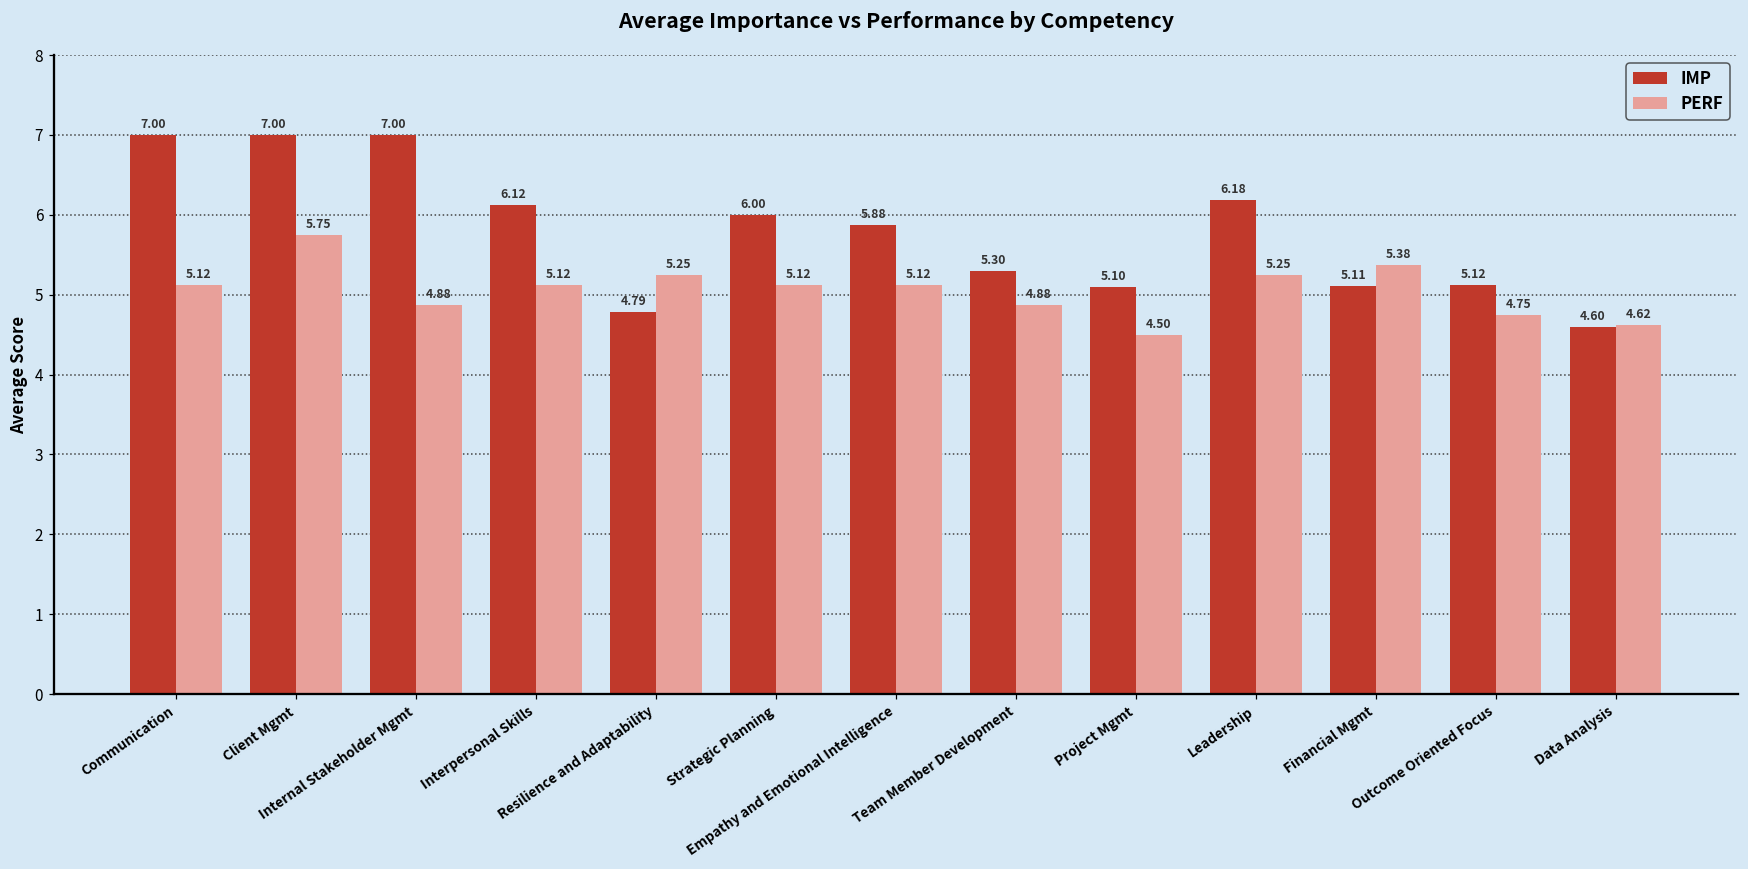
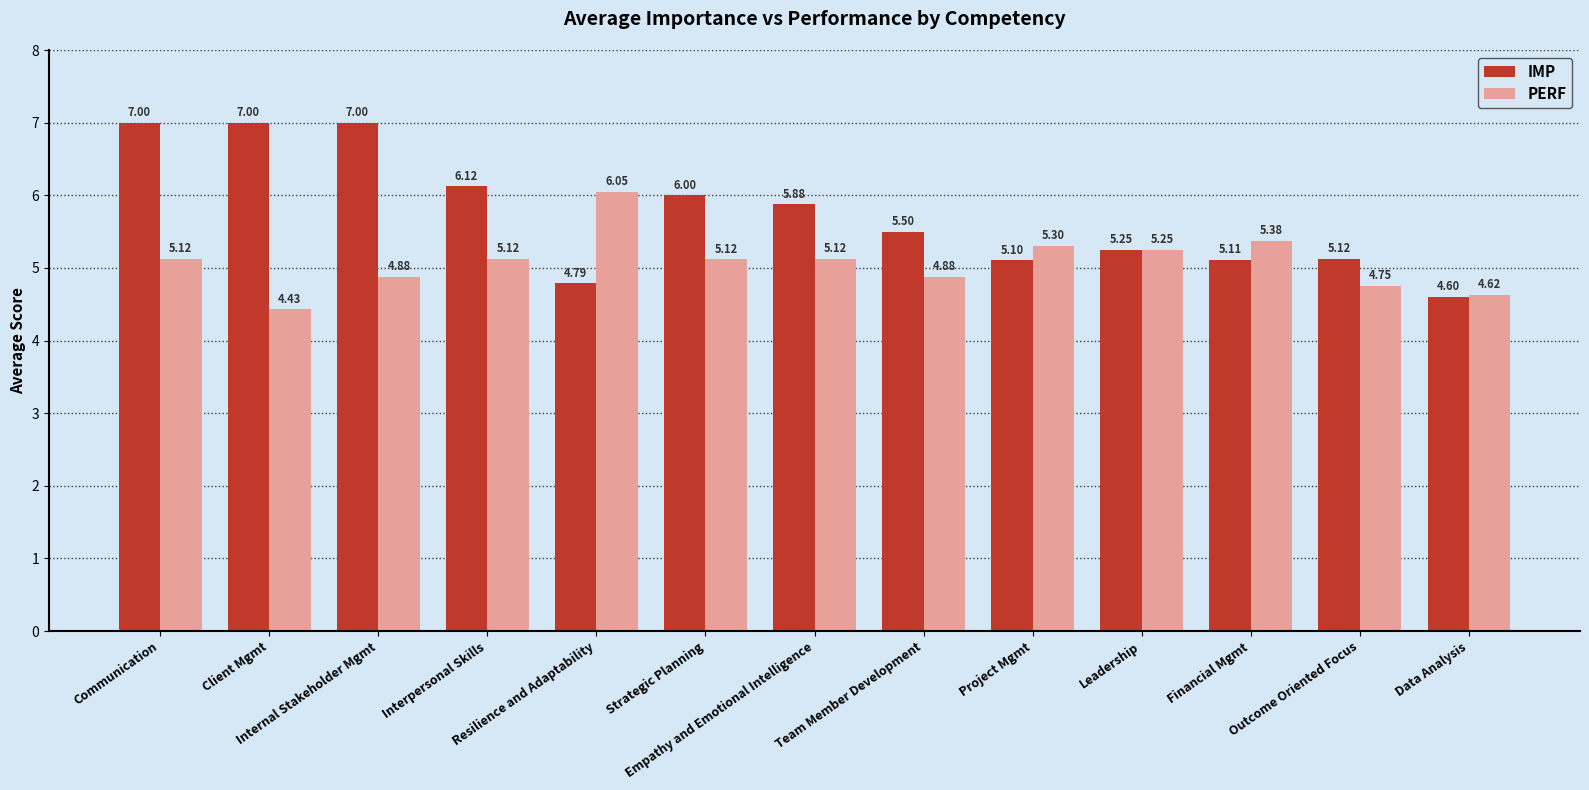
  {
    "IMP": {
      "Communication": 7.00,
      "Client Mgmt": 7.00,
      "Internal Stakeholder Mgmt": 7.00,
      "Interpersonal Skills": 6.12,
      "Resilience and Adaptability": 4.79,
      "Strategic Planning": 6.00,
      "Empathy and Emotional Intelligence": 5.88,
-     "Team Member Development": 5.30,
+     "Team Member Development": 5.50,
      "Project Mgmt": 5.10,
-     "Leadership": 6.18,
+     "Leadership": 5.25,
      "Financial Mgmt": 5.11,
      "Outcome Oriented Focus": 5.12,
      "Data Analysis": 4.60
    },
    "PERF": {
      "Communication": 5.12,
-     "Client Mgmt": 5.75,
+     "Client Mgmt": 4.43,
      "Internal Stakeholder Mgmt": 4.88,
      "Interpersonal Skills": 5.12,
-     "Resilience and Adaptability": 5.25,
+     "Resilience and Adaptability": 6.05,
      "Strategic Planning": 5.12,
      "Empathy and Emotional Intelligence": 5.12,
      "Team Member Development": 4.88,
-     "Project Mgmt": 4.50,
+     "Project Mgmt": 5.30,
      "Leadership": 5.25,
      "Financial Mgmt": 5.38,
      "Outcome Oriented Focus": 4.75,
      "Data Analysis": 4.62
    }
  }
